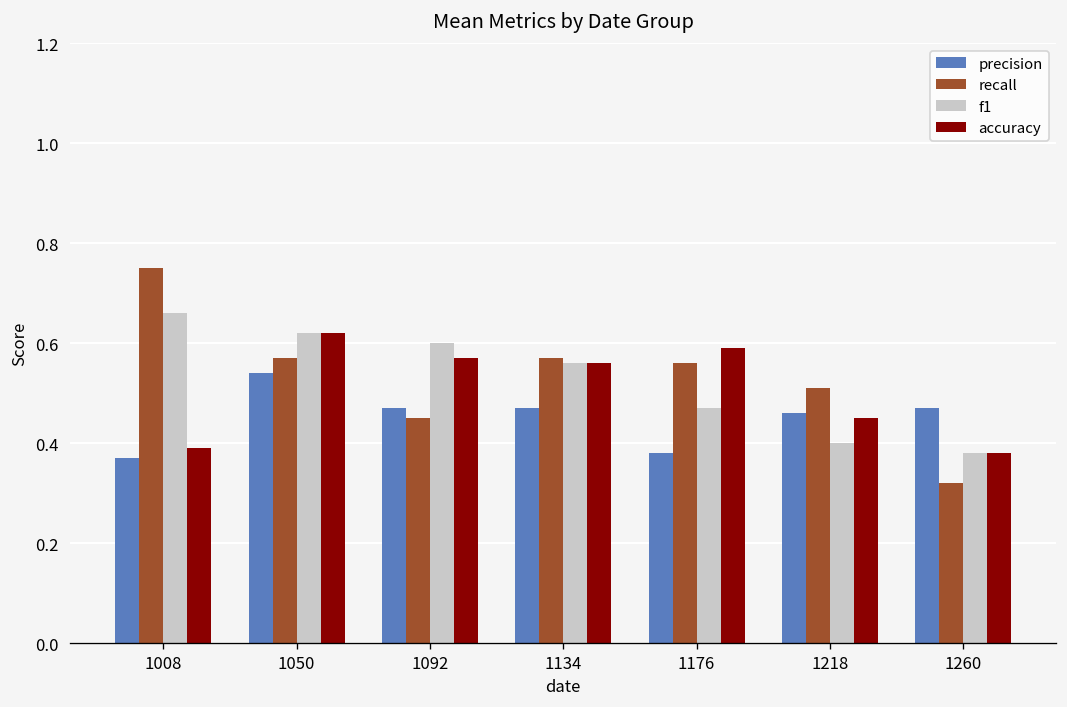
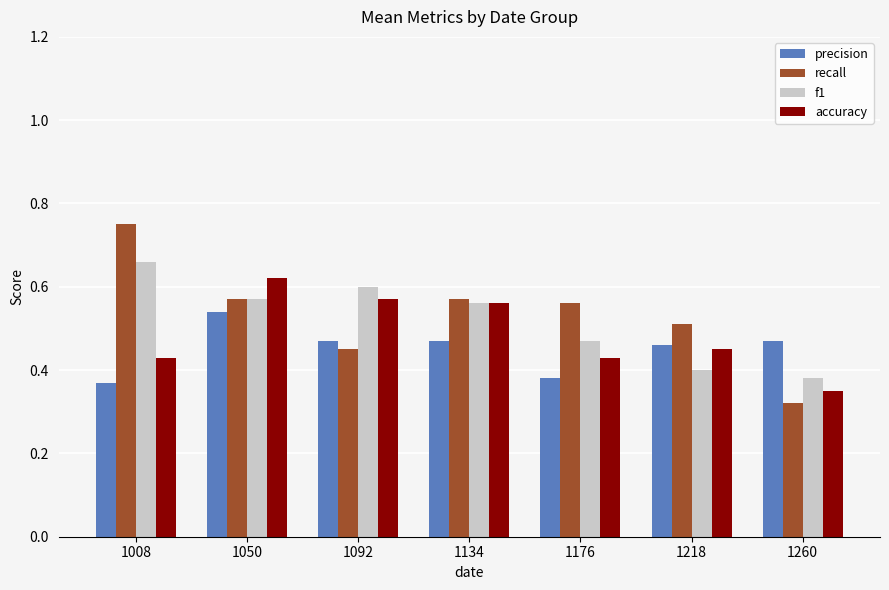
  {
    "precision": {
      "1008": 0.37,
      "1050": 0.54,
      "1092": 0.47,
      "1134": 0.47,
      "1176": 0.38,
      "1218": 0.46,
      "1260": 0.47
    },
    "recall": {
      "1008": 0.75,
      "1050": 0.57,
      "1092": 0.45,
      "1134": 0.57,
      "1176": 0.56,
      "1218": 0.51,
      "1260": 0.32
    },
    "f1": {
      "1008": 0.66,
-     "1050": 0.62,
+     "1050": 0.57,
      "1092": 0.60,
      "1134": 0.56,
      "1176": 0.47,
      "1218": 0.40,
      "1260": 0.38
    },
    "accuracy": {
-     "1008": 0.39,
+     "1008": 0.43,
      "1050": 0.62,
      "1092": 0.57,
      "1134": 0.56,
-     "1176": 0.59,
+     "1176": 0.43,
      "1218": 0.45,
-     "1260": 0.38
+     "1260": 0.35
    }
  }
